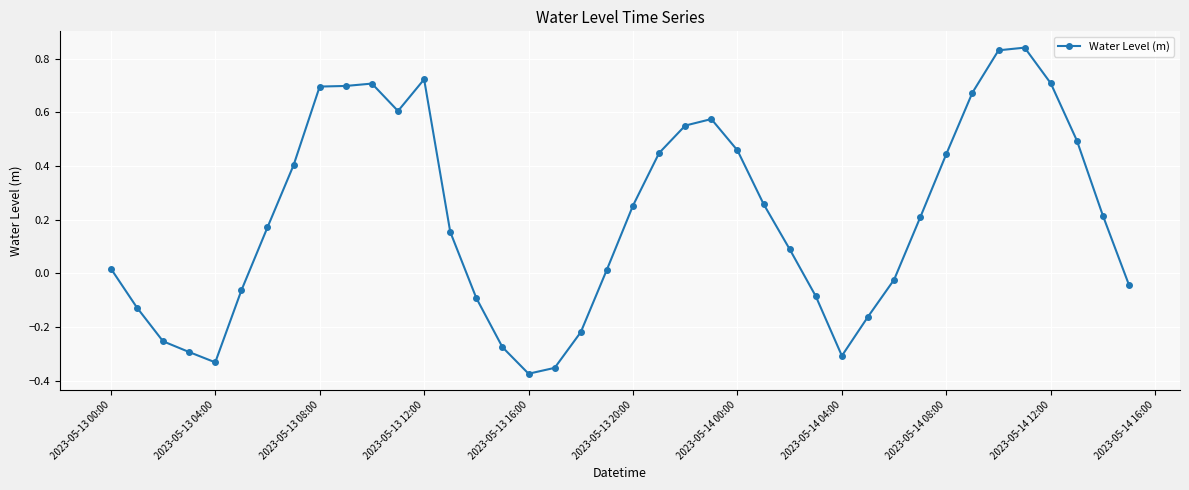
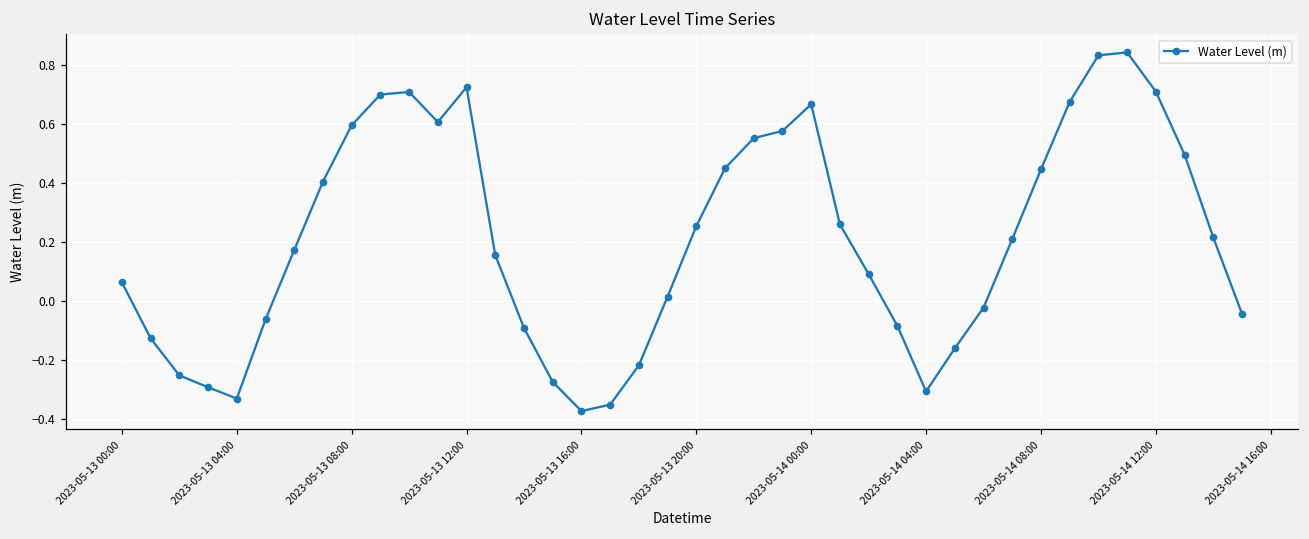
  {
-   "2023-05-13 00:00": 0.02,
+   "2023-05-13 00:00": 0.06,
    "2023-05-13 04:00": -0.33,
-   "2023-05-13 08:00": 0.70,
+   "2023-05-13 08:00": 0.59,
    "2023-05-13 12:00": 0.72,
    "2023-05-13 16:00": -0.37,
    "2023-05-13 20:00": 0.25,
-   "2023-05-14 00:00": 0.46,
+   "2023-05-14 00:00": 0.67,
    "2023-05-14 04:00": -0.31,
    "2023-05-14 08:00": 0.44,
    "2023-05-14 12:00": 0.71
  }
